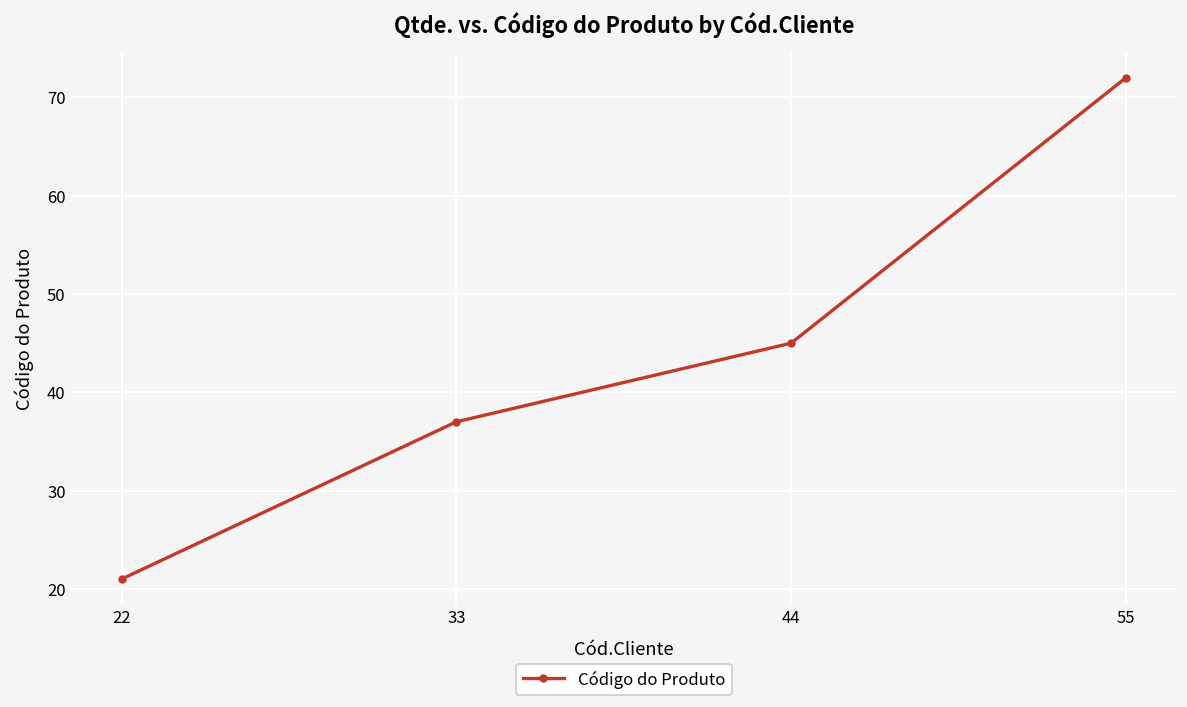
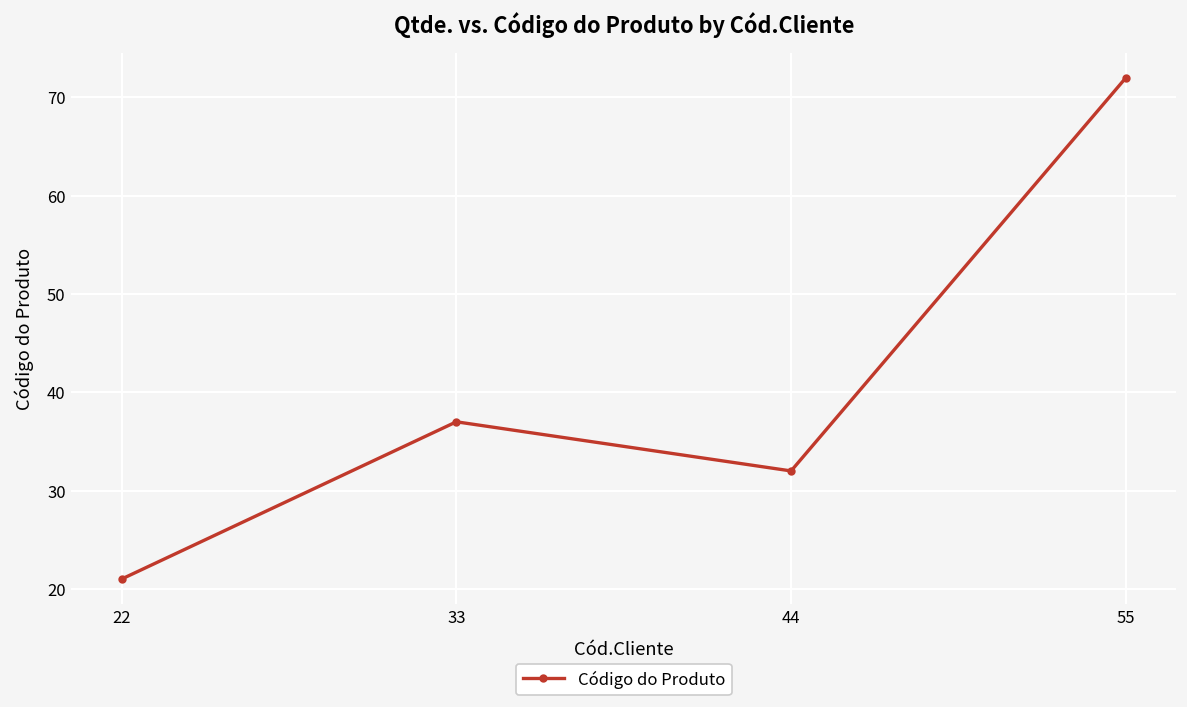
  {
    "22": 21,
    "33": 37,
-   "44": 45,
+   "44": 32,
    "55": 72
  }
